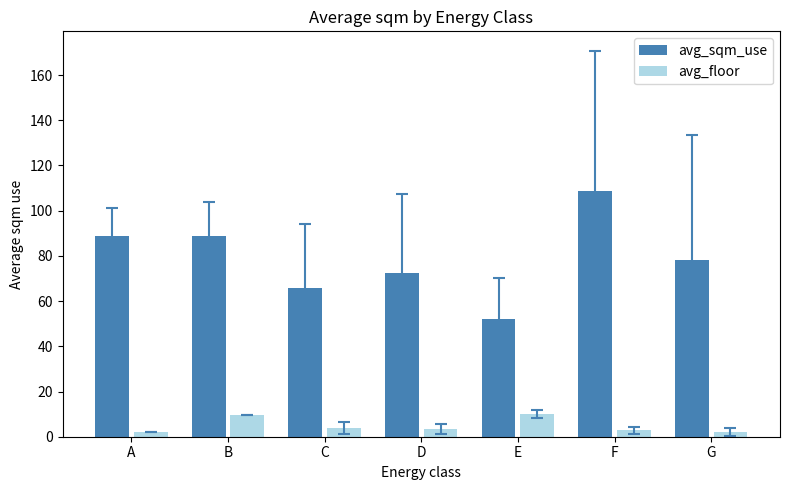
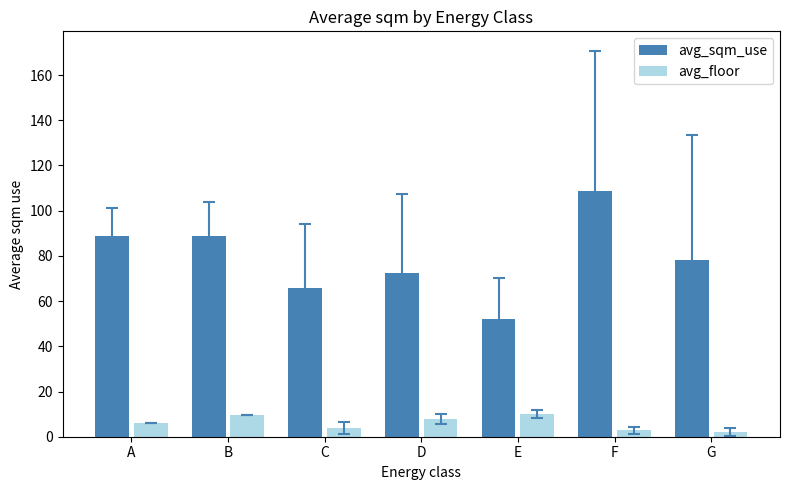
  {
    "avg_floor": {
-     "A": 2,
+     "A": 6,
      "B": 10,
      "C": 4,
-     "D": 3,
+     "D": 8,
      "E": 10,
      "F": 3,
      "G": 2
    }
  }
